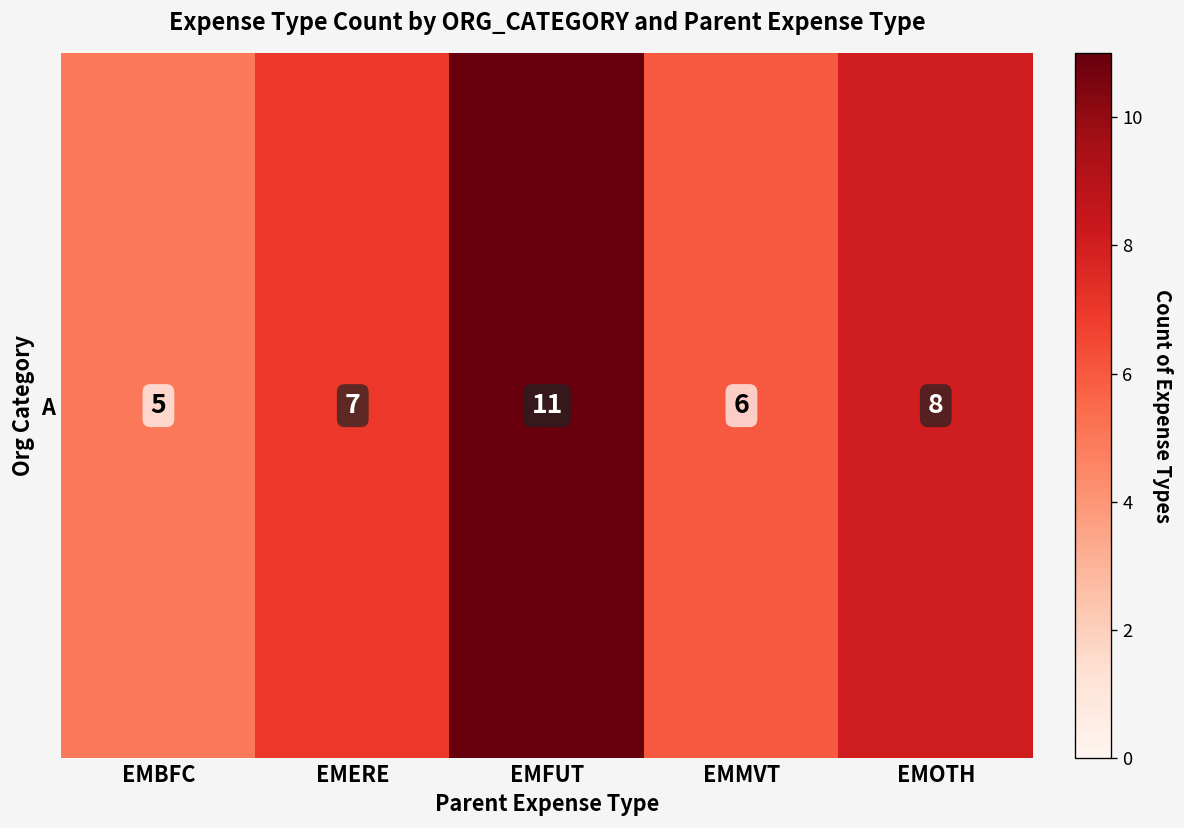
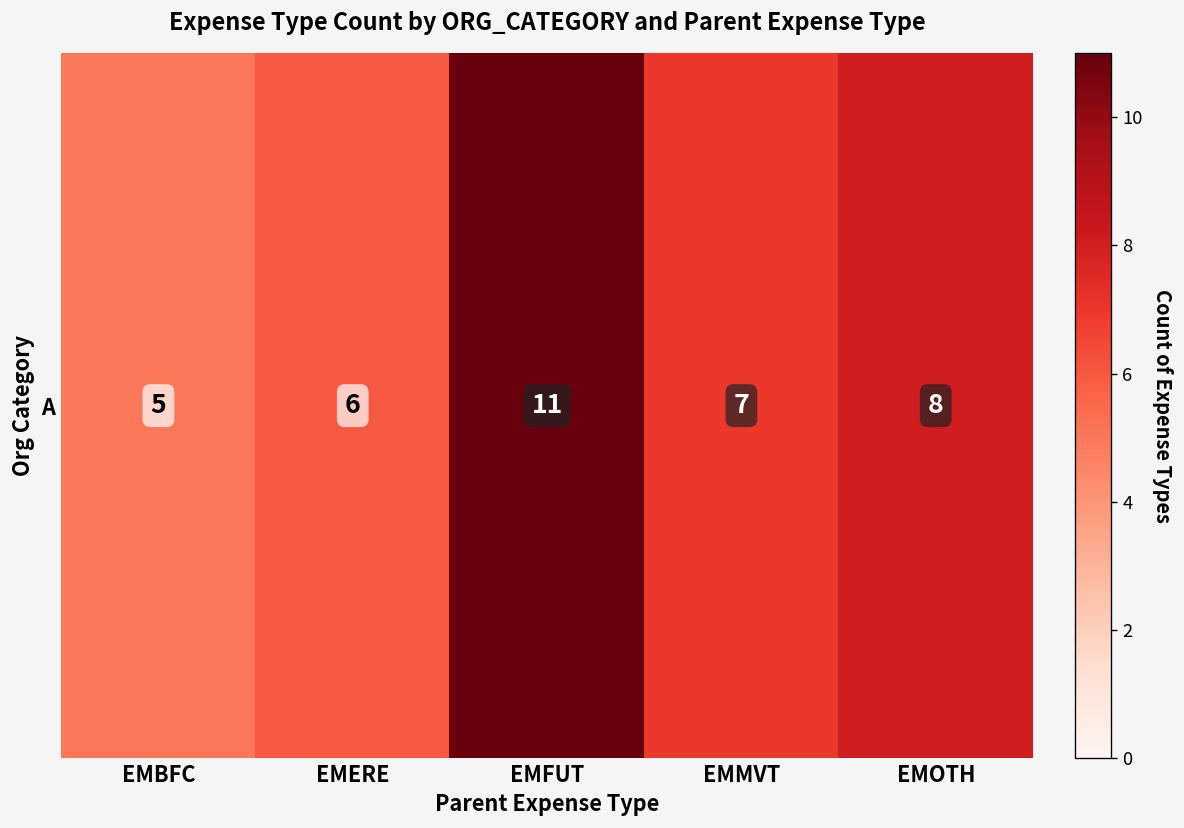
  {
    "A": {
-     "EMERE": 7,
-     "EMMVT": 6
+     "EMERE": 6,
+     "EMMVT": 7
    }
  }
